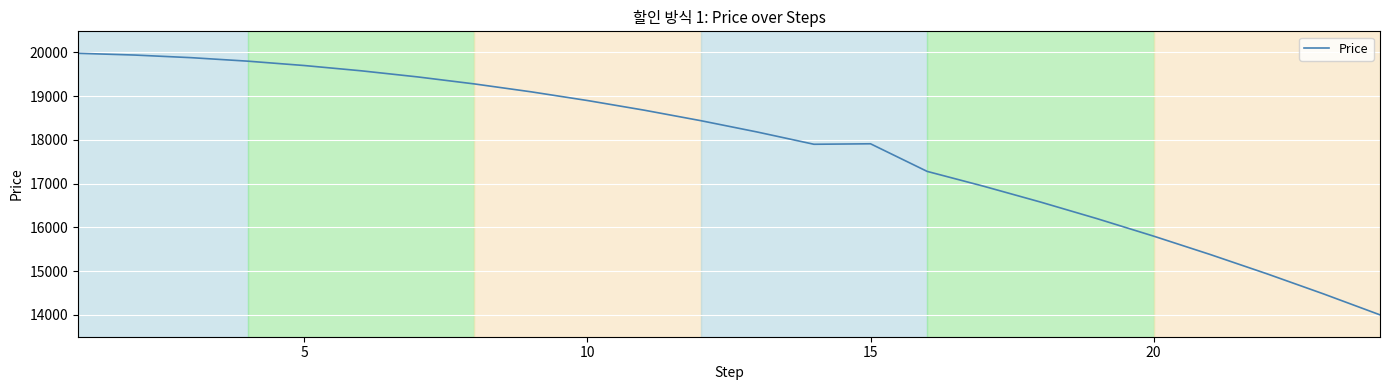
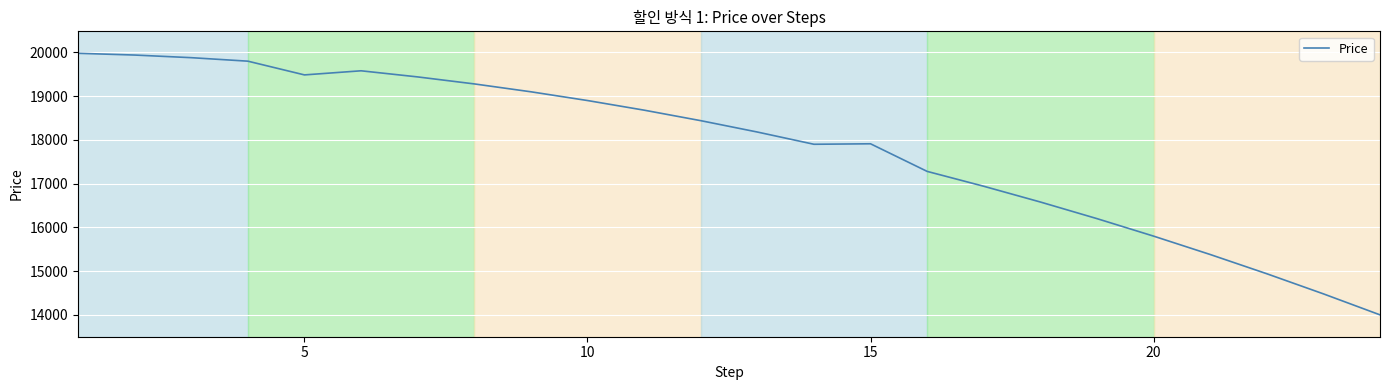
  {
-   "5": 19700,
+   "5": 19500,
    "10": 18900,
    "15": 17900,
    "20": 15800
  }
